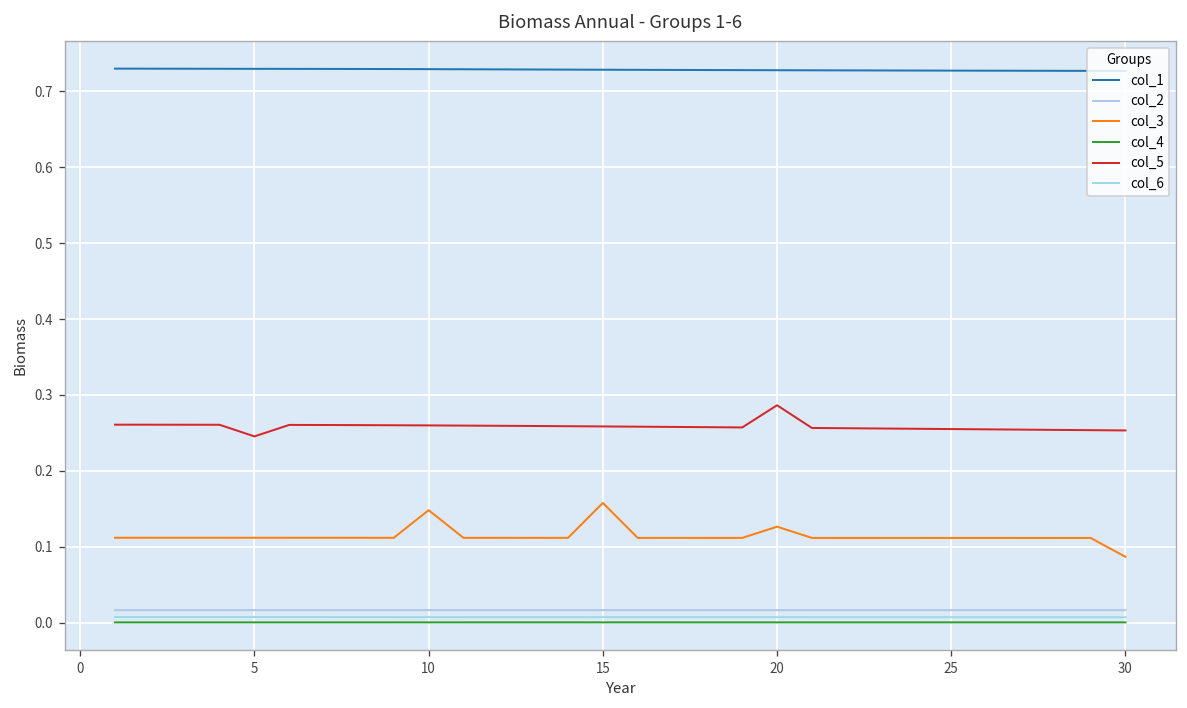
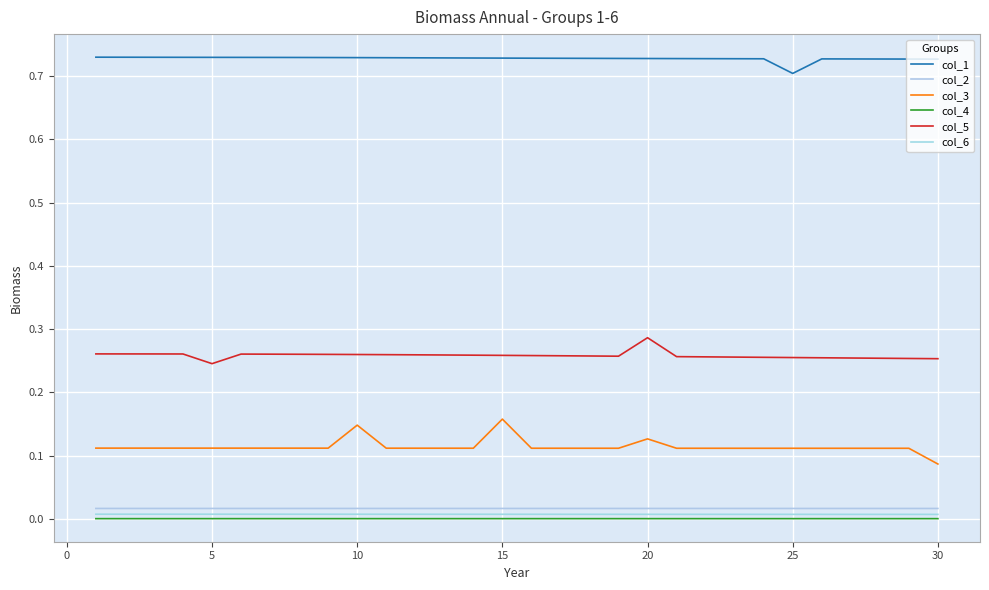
  {
    "col_1": {
      "5": 0.73,
      "10": 0.73,
      "15": 0.73,
      "20": 0.73,
-     "25": 0.73
+     "25": 0.70
    },
    "col_3": {
      "5": 0.11,
      "10": 0.15,
      "15": 0.16,
      "20": 0.13,
      "25": 0.11,
      "30": 0.09
    },
    "col_4": {
      "5": 0.00,
      "10": 0.00,
      "15": 0.00,
      "20": 0.00,
      "25": 0.00,
      "30": 0.00
    },
    "col_5": {
      "5": 0.25,
      "10": 0.26,
      "15": 0.26,
      "20": 0.29,
      "25": 0.26,
      "30": 0.25
    }
  }
